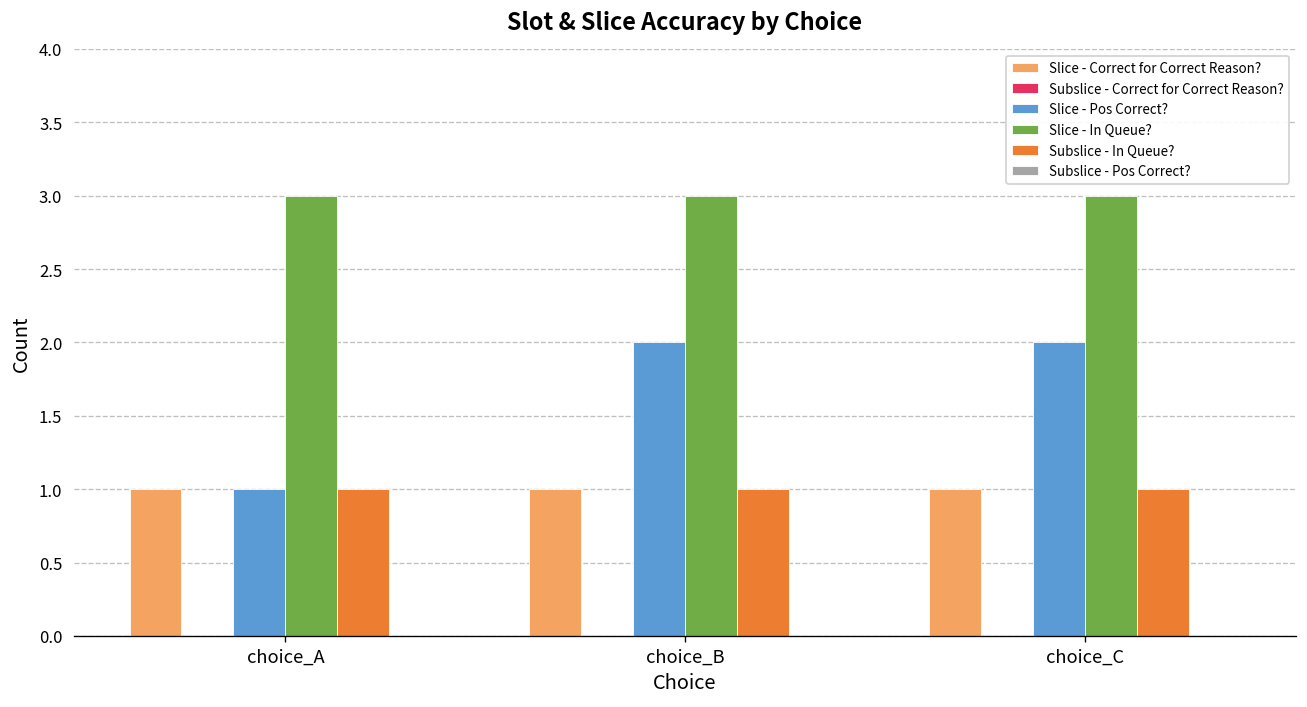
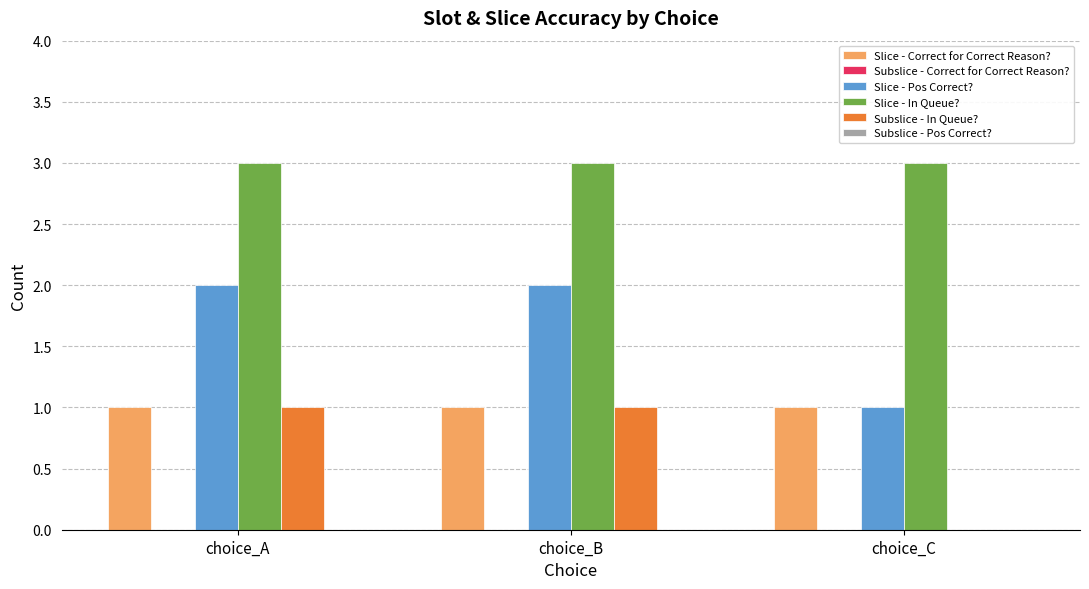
  {
    "Slice - Correct for Correct Reason?": {
      "choice_A": 1,
      "choice_B": 1,
      "choice_C": 1
    },
    "Subslice - Correct for Correct Reason?": {
      "choice_A": 0,
      "choice_B": 0,
      "choice_C": 0
    },
    "Slice - Pos Correct?": {
-     "choice_A": 1,
+     "choice_A": 2,
      "choice_B": 2,
-     "choice_C": 2
+     "choice_C": 1
    },
    "Slice - In Queue?": {
      "choice_A": 3,
      "choice_B": 3,
      "choice_C": 3
    },
    "Subslice - In Queue?": {
      "choice_A": 1,
      "choice_B": 1,
-     "choice_C": 1
+     "choice_C": 0
    },
    "Subslice - Pos Correct?": {
      "choice_A": 0,
      "choice_B": 0,
      "choice_C": 0
    }
  }
